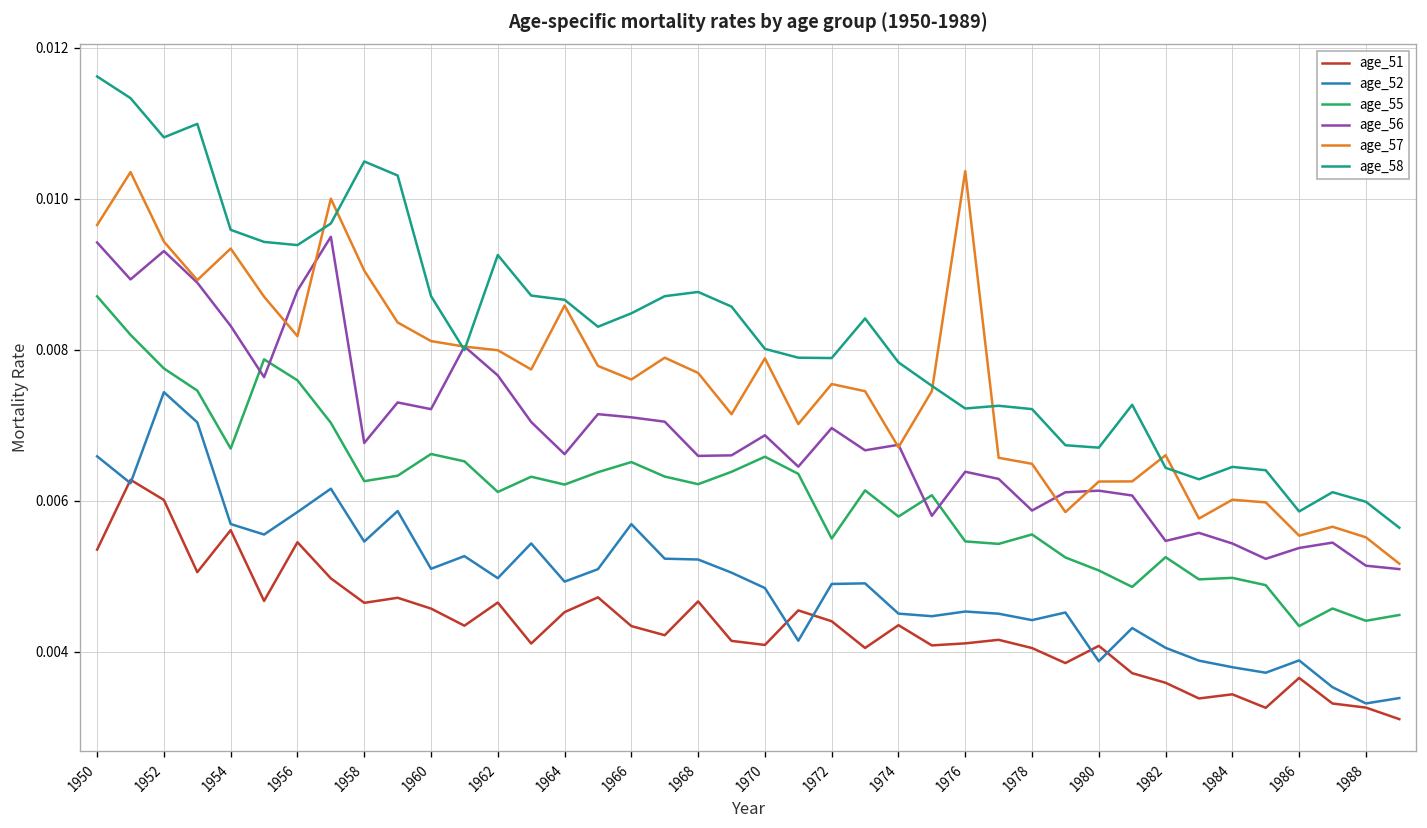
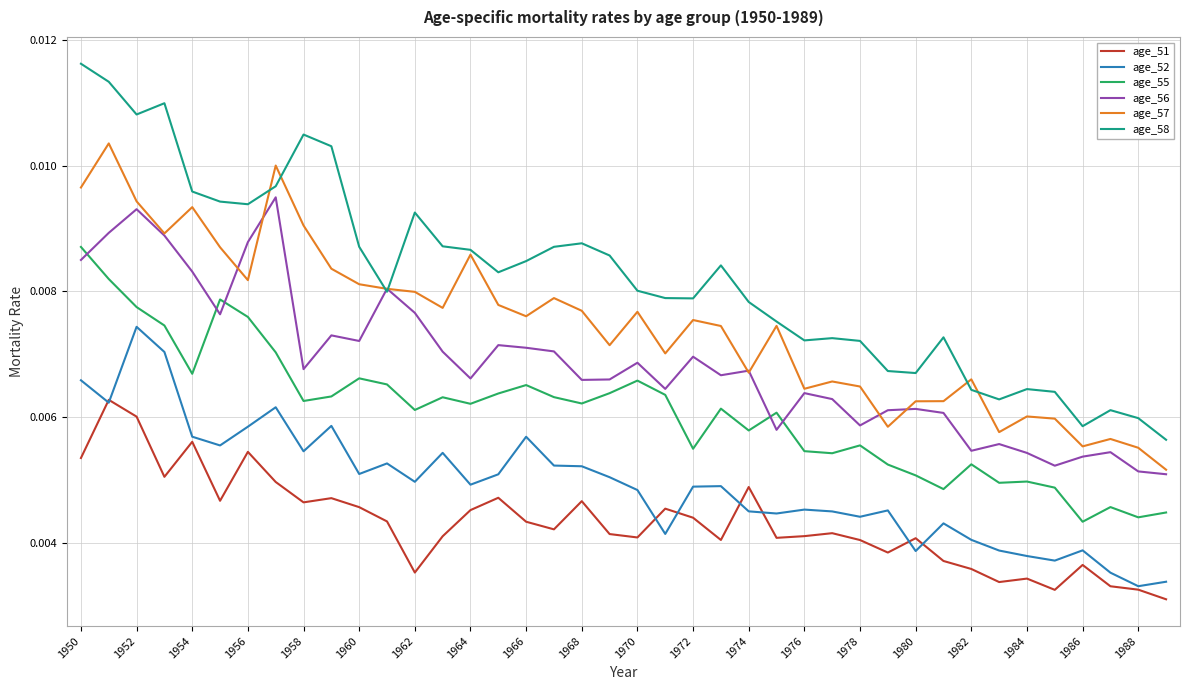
  {
    "age_51": {
      "1950": 0.0054,
      "1952": 0.0060,
      "1954": 0.0056,
      "1956": 0.0054,
      "1958": 0.0046,
      "1960": 0.0046,
-     "1962": 0.0047,
+     "1962": 0.0035,
      "1964": 0.0045,
      "1966": 0.0043,
      "1968": 0.0047,
      "1970": 0.0041,
      "1972": 0.0044,
-     "1974": 0.0044,
+     "1974": 0.0049,
      "1976": 0.0041,
      "1978": 0.0040,
      "1980": 0.0041,
      "1982": 0.0036,
      "1984": 0.0034,
      "1986": 0.0037,
      "1988": 0.0033
    },
    "age_52": {
      "1950": 0.0066,
      "1952": 0.0074,
      "1954": 0.0057,
      "1956": 0.0058,
      "1958": 0.0055,
      "1960": 0.0051,
      "1962": 0.0050,
      "1964": 0.0049,
      "1966": 0.0057,
      "1968": 0.0052,
      "1970": 0.0048,
      "1972": 0.0049,
      "1974": 0.0045,
      "1976": 0.0045,
      "1978": 0.0044,
      "1980": 0.0039,
      "1982": 0.0041,
      "1984": 0.0038,
      "1986": 0.0039,
      "1988": 0.0033
    },
    "age_56": {
-     "1950": 0.0094,
+     "1950": 0.0085,
      "1952": 0.0093,
      "1954": 0.0083,
      "1956": 0.0088,
      "1958": 0.0068,
      "1960": 0.0072,
      "1962": 0.0077,
      "1964": 0.0066,
      "1966": 0.0071,
      "1968": 0.0066,
      "1970": 0.0069,
      "1972": 0.0070,
      "1976": 0.0064,
      "1978": 0.0059,
      "1980": 0.0061,
      "1982": 0.0055,
      "1984": 0.0054,
      "1986": 0.0054,
      "1988": 0.0051
    },
    "age_57": {
      "1950": 0.0097,
      "1952": 0.0094,
      "1954": 0.0093,
      "1956": 0.0082,
      "1958": 0.0090,
      "1960": 0.0081,
      "1962": 0.0080,
      "1964": 0.0086,
      "1966": 0.0076,
      "1968": 0.0077,
-     "1970": 0.0079,
+     "1970": 0.0077,
      "1972": 0.0075,
-     "1976": 0.0104,
+     "1976": 0.0065,
      "1978": 0.0065,
      "1980": 0.0063,
      "1982": 0.0066,
      "1984": 0.0060,
      "1986": 0.0055,
      "1988": 0.0055
    }
  }
